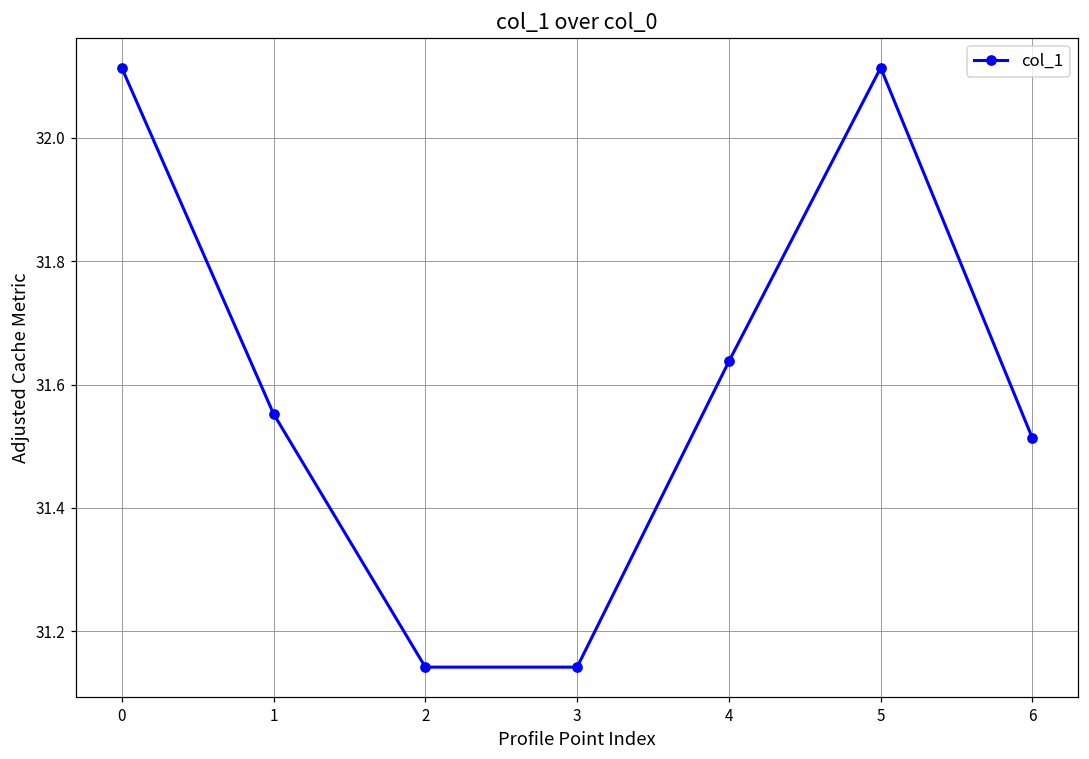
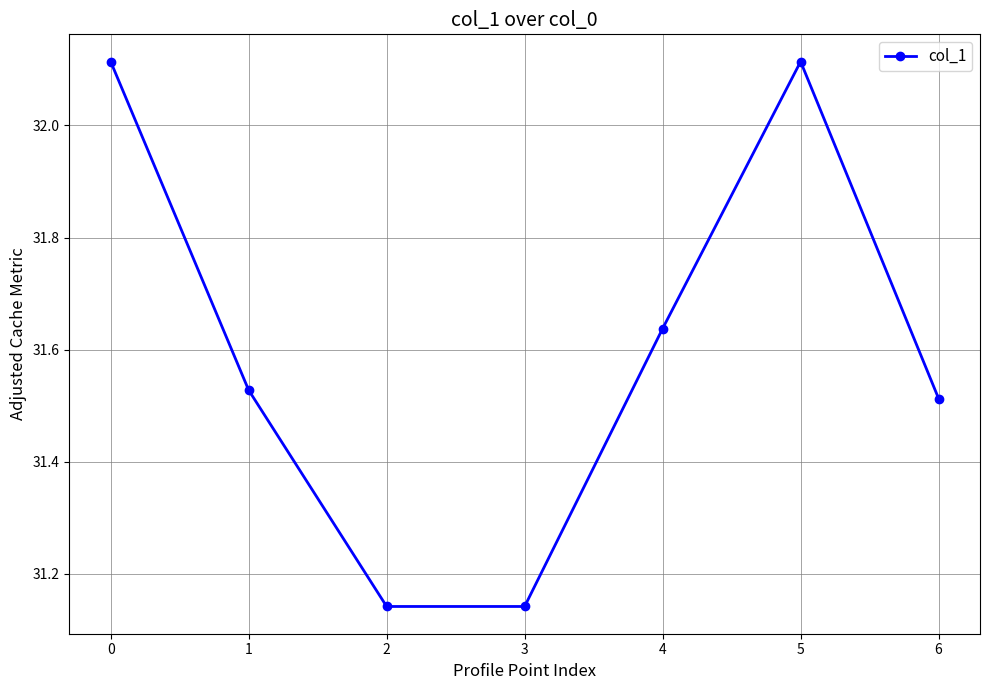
  {
    "0": 32.11,
-   "1": 31.55,
+   "1": 31.53,
    "2": 31.14,
    "3": 31.14,
    "4": 31.64,
    "5": 32.11,
    "6": 31.51
  }
